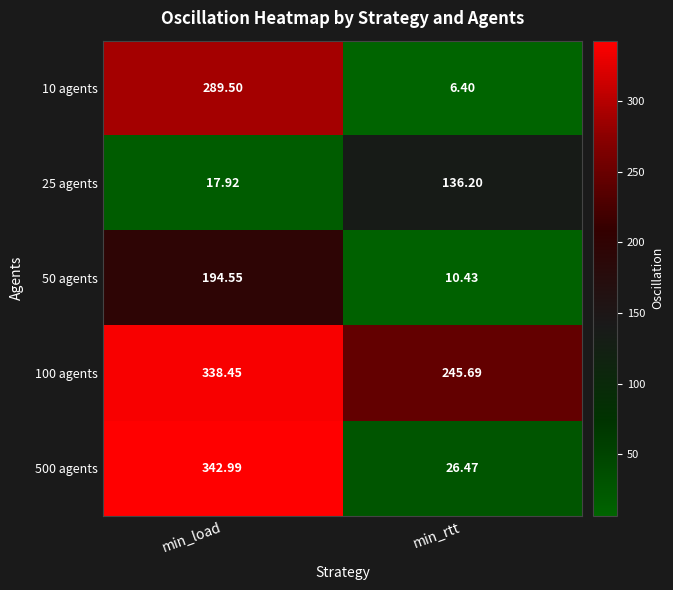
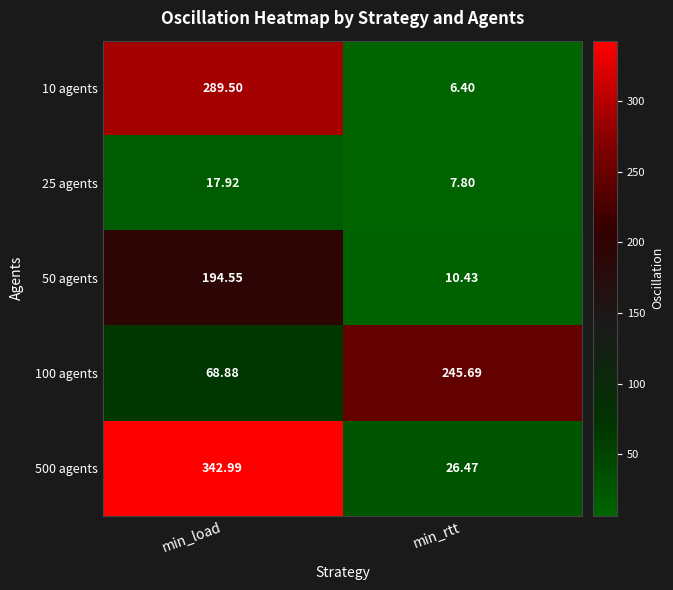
  {
    "10 agents": {
      "min_load": 289.50,
      "min_rtt": 6.40
    },
    "25 agents": {
      "min_load": 17.92,
-     "min_rtt": 136.20
+     "min_rtt": 7.80
    },
    "50 agents": {
      "min_load": 194.55,
      "min_rtt": 10.43
    },
    "100 agents": {
-     "min_load": 338.45,
+     "min_load": 68.88,
      "min_rtt": 245.69
    },
    "500 agents": {
      "min_load": 342.99,
      "min_rtt": 26.47
    }
  }
